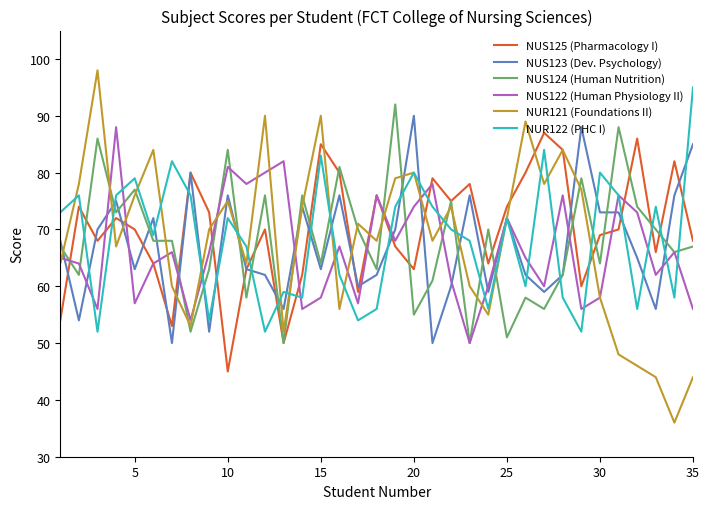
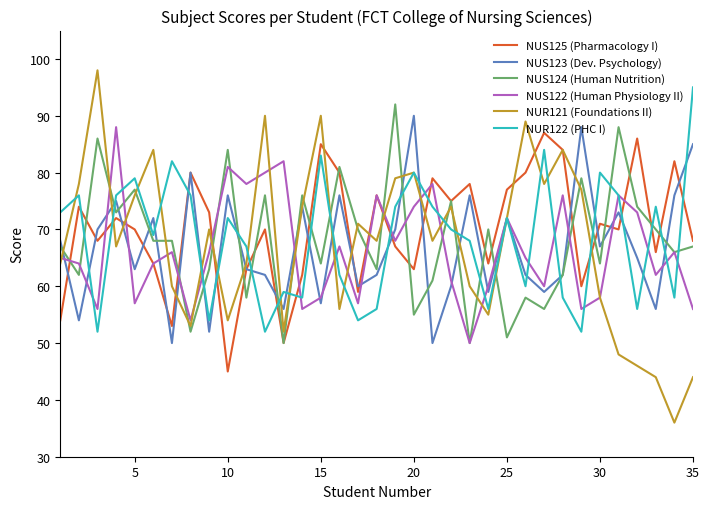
  {
    "NUS125 (Pharmacology I)": {
      "5": 70,
      "10": 45,
      "15": 85,
      "20": 63,
-     "25": 74,
-     "30": 69,
+     "25": 77,
+     "30": 71,
      "35": 68
    },
    "NUS123 (Dev. Psychology)": {
      "5": 63,
      "10": 76,
-     "15": 63,
+     "15": 57,
      "20": 90,
-     "30": 73,
+     "30": 67,
      "35": 85
    },
    "NUS124 (Human Nutrition)": {
      "5": 77,
      "10": 84,
      "15": 64,
      "20": 55,
      "25": 51,
      "30": 64,
      "35": 67
    },
    "NUS122 (Human Physiology II)": {
      "5": 57,
      "10": 81,
      "15": 58,
      "20": 74,
      "35": 56
    },
    "NUR121 (Foundations II)": {
      "5": 76,
-     "10": 75,
+     "10": 54,
      "15": 90,
      "35": 44
    },
    "NUR122 (PHC I)": {
      "5": 79,
      "10": 72,
      "15": 83,
      "30": 80,
      "35": 95
    }
  }
